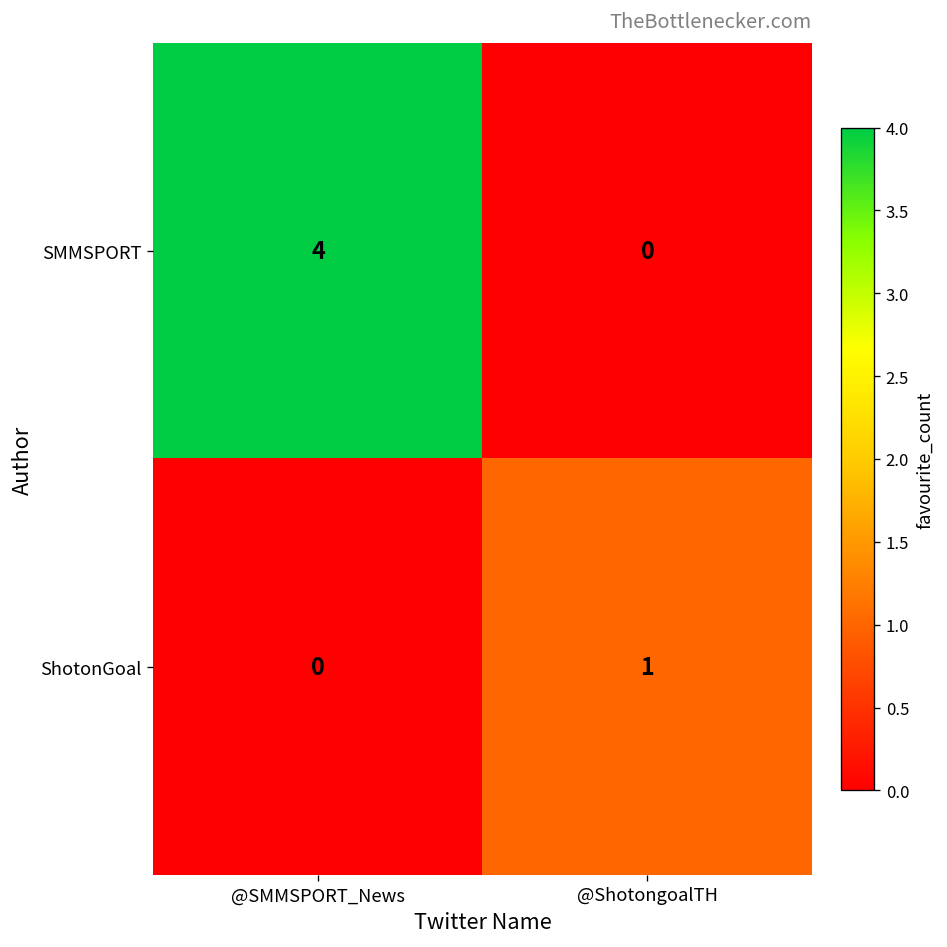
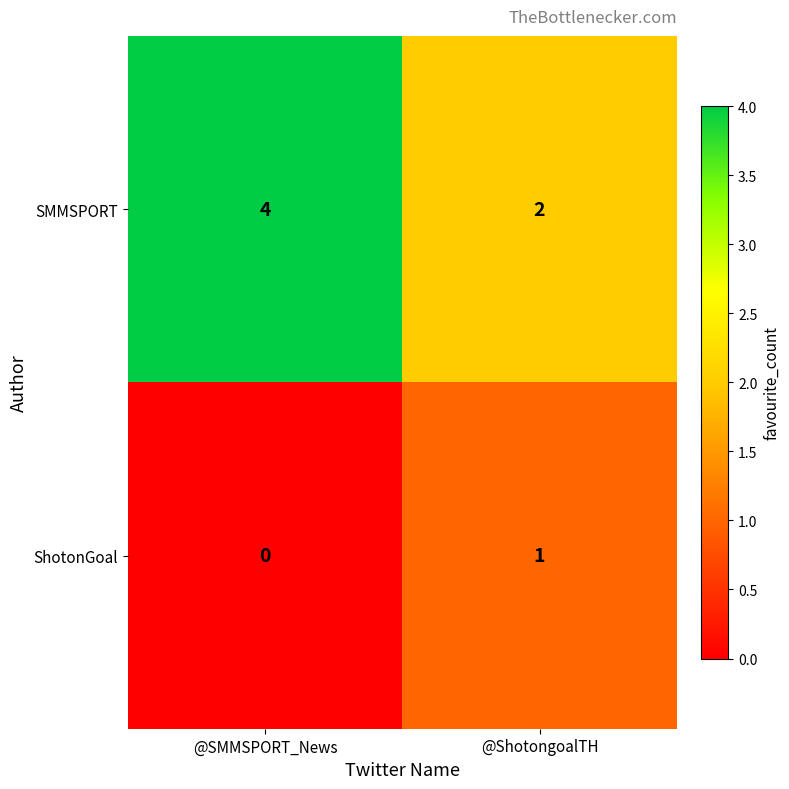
  {
    "SMMSPORT": {
      "@SMMSPORT_News": 4,
-     "@ShotongoalTH": 0
+     "@ShotongoalTH": 2
    },
    "ShotonGoal": {
      "@SMMSPORT_News": 0,
      "@ShotongoalTH": 1
    }
  }
